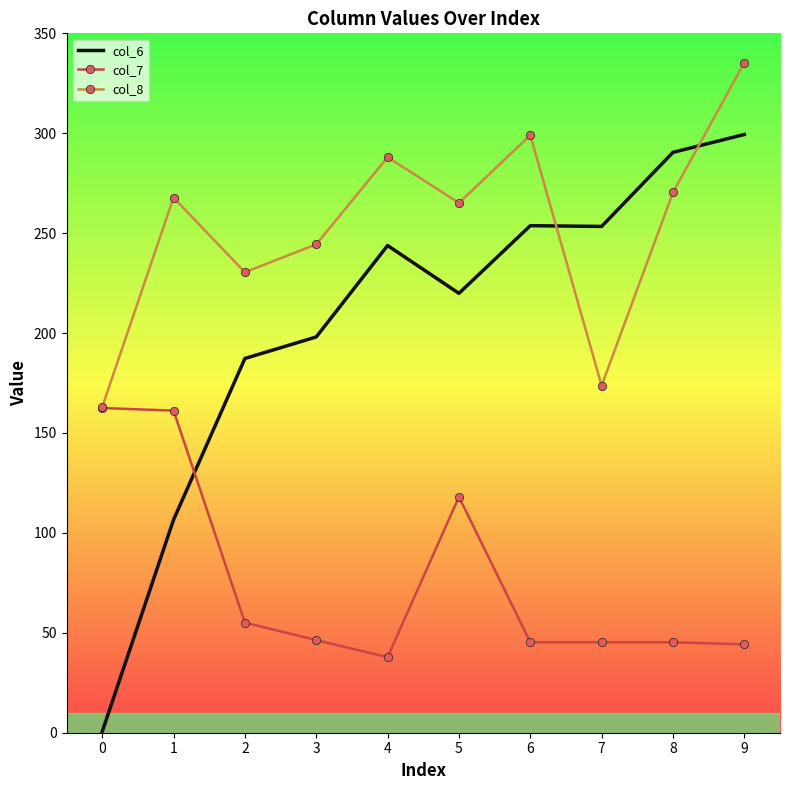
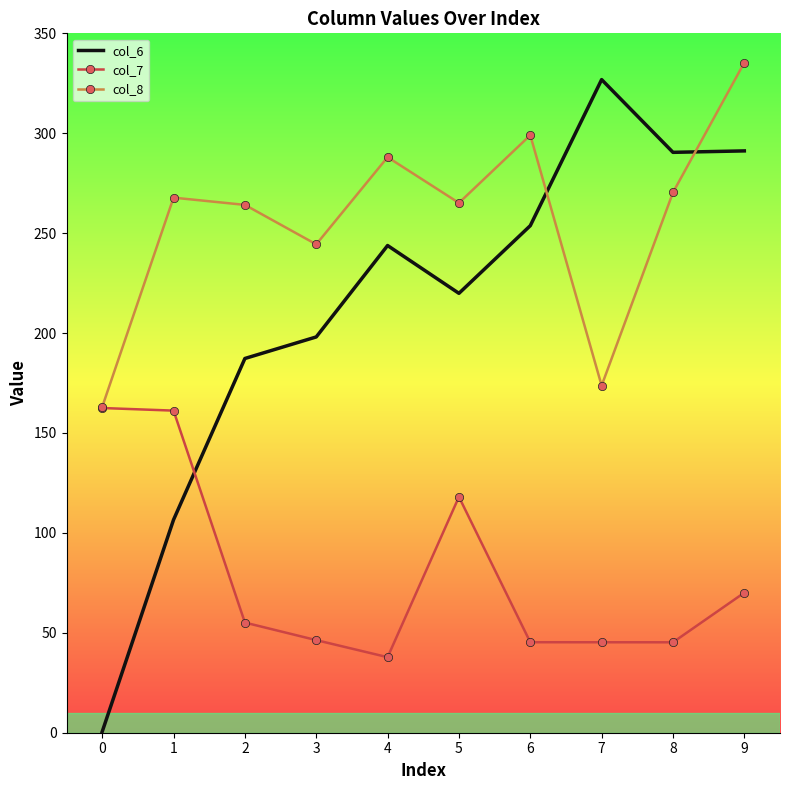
  {
    "col_6": {
      "1": 107,
      "2": 187,
      "3": 198,
      "4": 244,
      "5": 220,
      "6": 254,
-     "7": 253,
+     "7": 327,
      "8": 290,
-     "9": 299
+     "9": 291
    },
    "col_7": {
      "1": 161,
      "2": 55,
      "3": 46,
      "4": 38,
      "5": 118,
      "6": 45,
      "7": 45,
      "8": 45,
-     "9": 44
+     "9": 70
    },
    "col_8": {
      "1": 268,
-     "2": 230,
+     "2": 264,
      "3": 244,
      "4": 288,
      "5": 265,
      "6": 299,
      "7": 174,
      "8": 270,
      "9": 335
    }
  }
